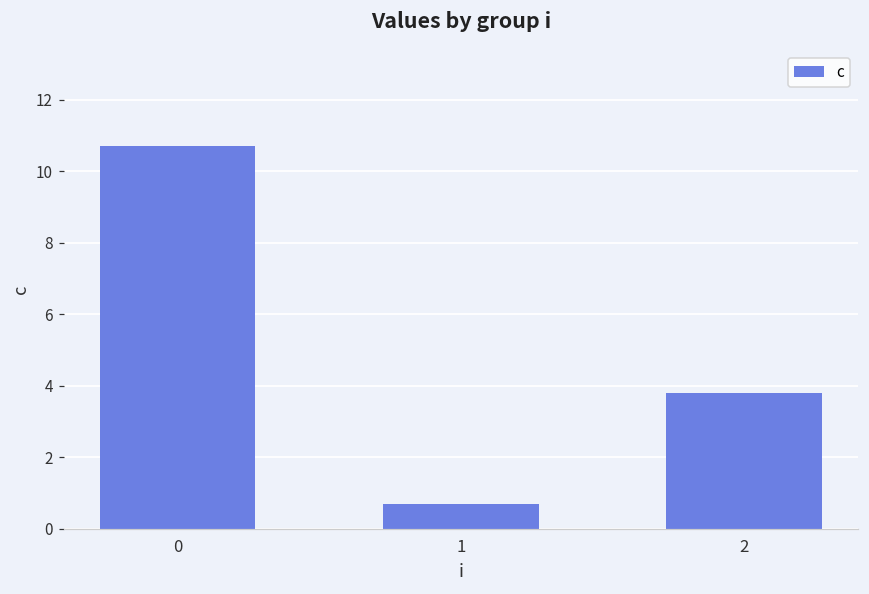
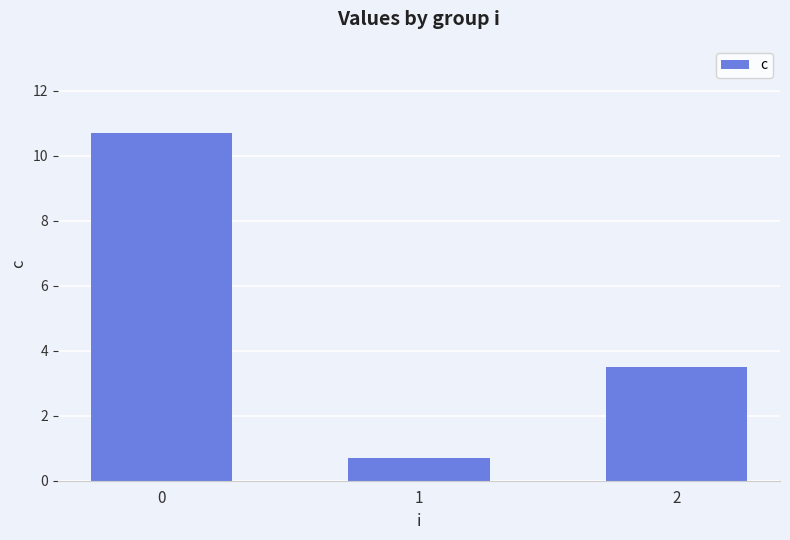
  {
    "0": 10.7,
    "1": 0.7,
-   "2": 3.8
+   "2": 3.5
  }
